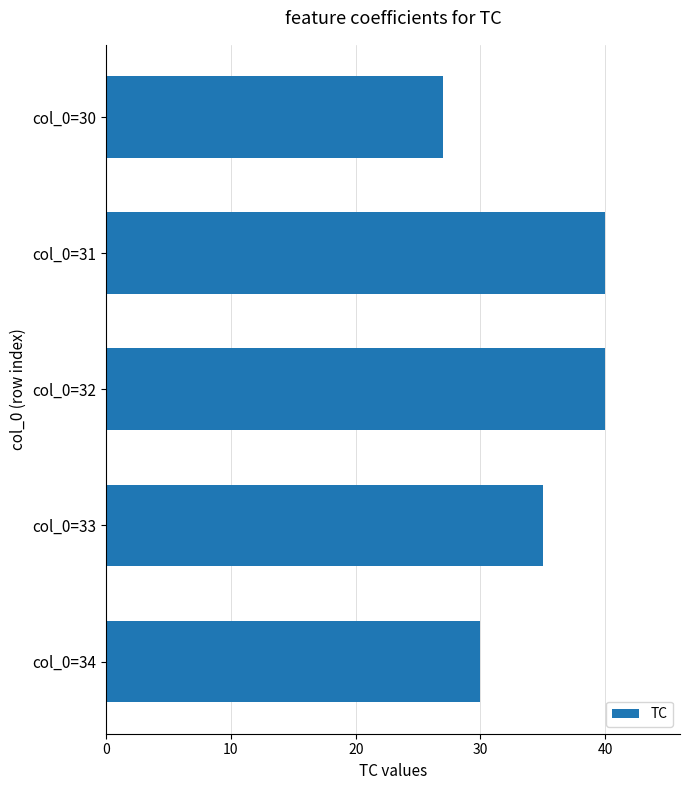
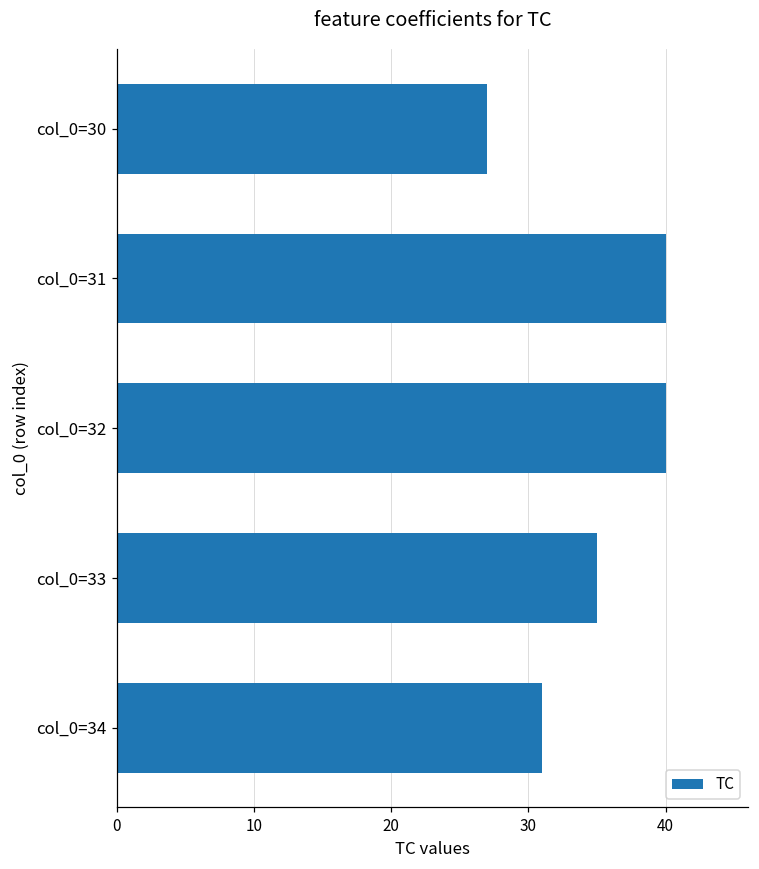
  {
    "col_0=30": 27,
    "col_0=31": 40,
    "col_0=32": 40,
    "col_0=33": 35,
-   "col_0=34": 30
+   "col_0=34": 31
  }
